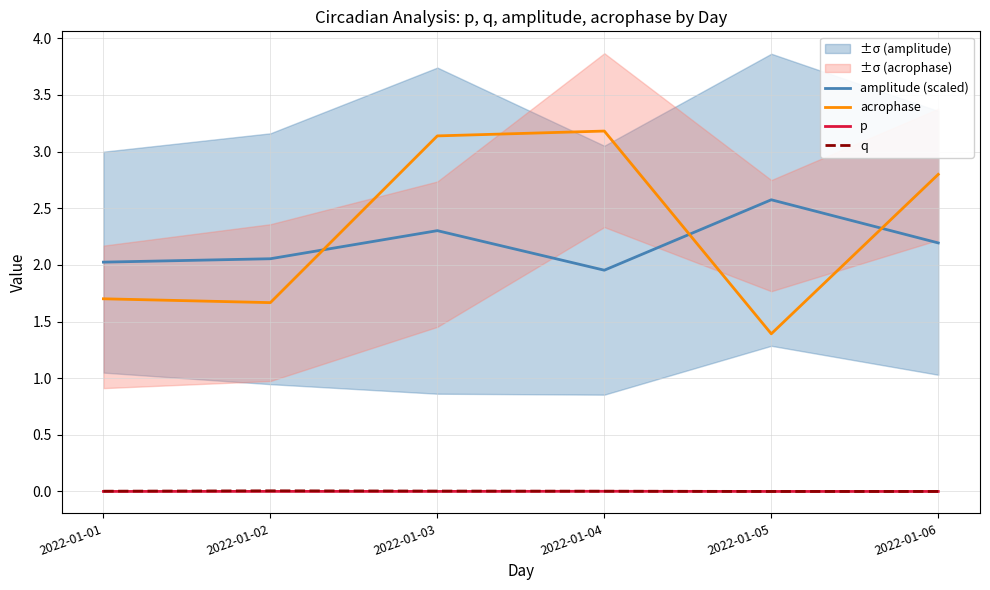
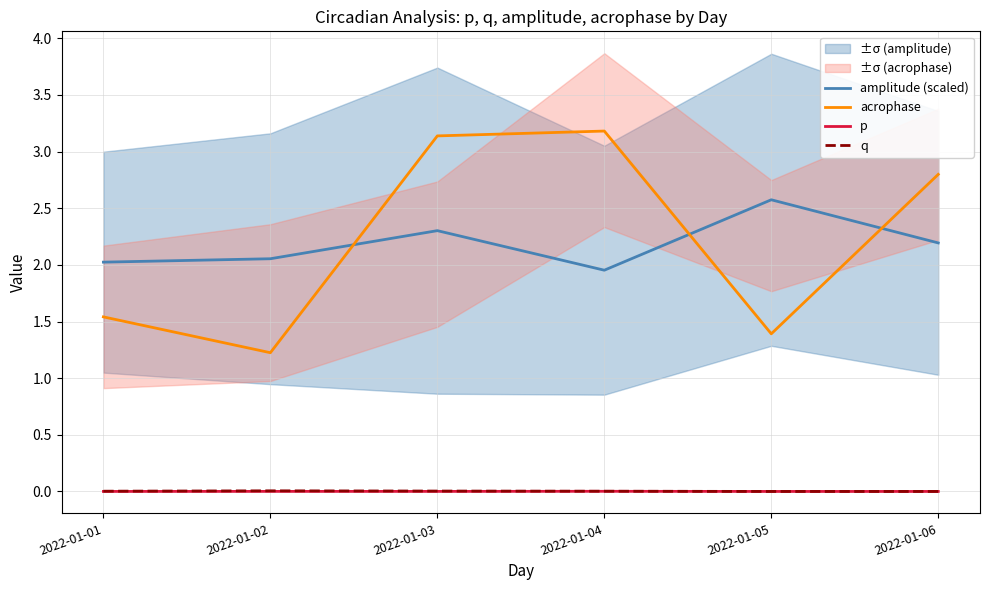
  {
    "acrophase": {
-     "2022-01-01": 1.70,
-     "2022-01-02": 1.67,
+     "2022-01-01": 1.54,
+     "2022-01-02": 1.22,
      "2022-01-03": 3.14,
      "2022-01-04": 3.18,
      "2022-01-05": 1.39,
      "2022-01-06": 2.80
    }
  }
